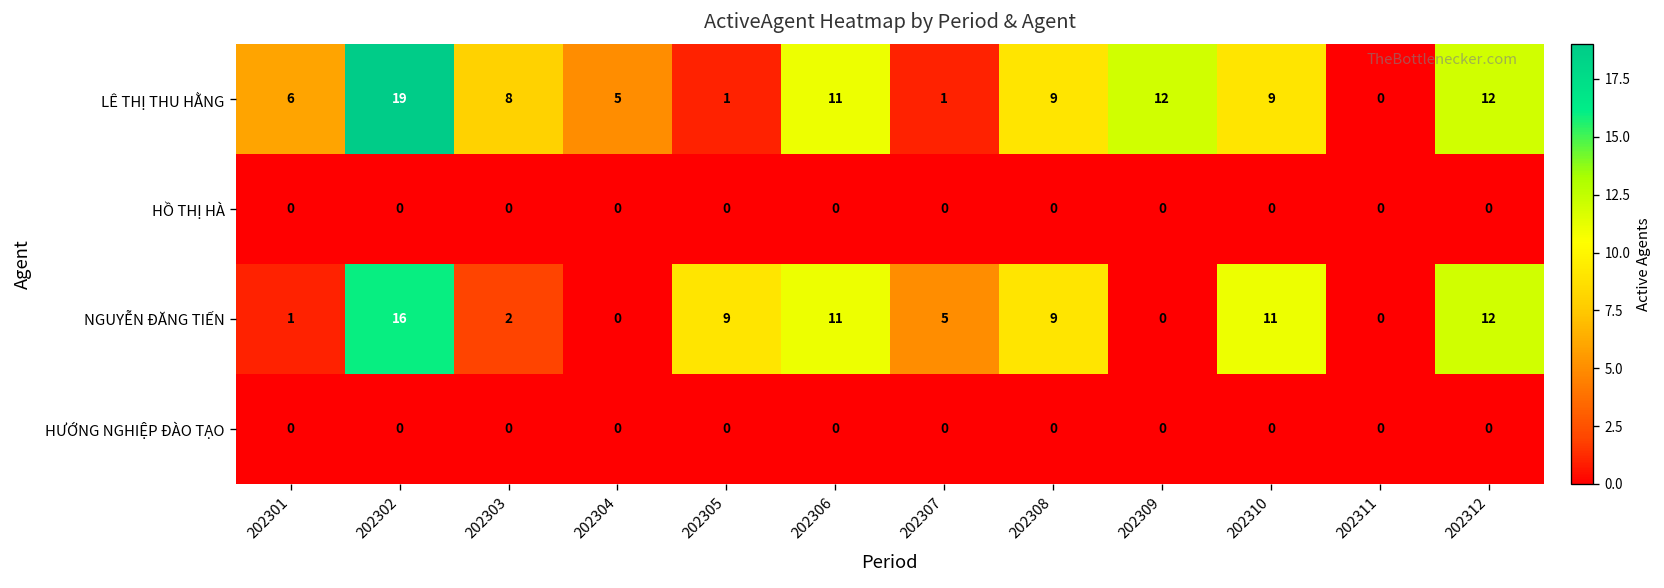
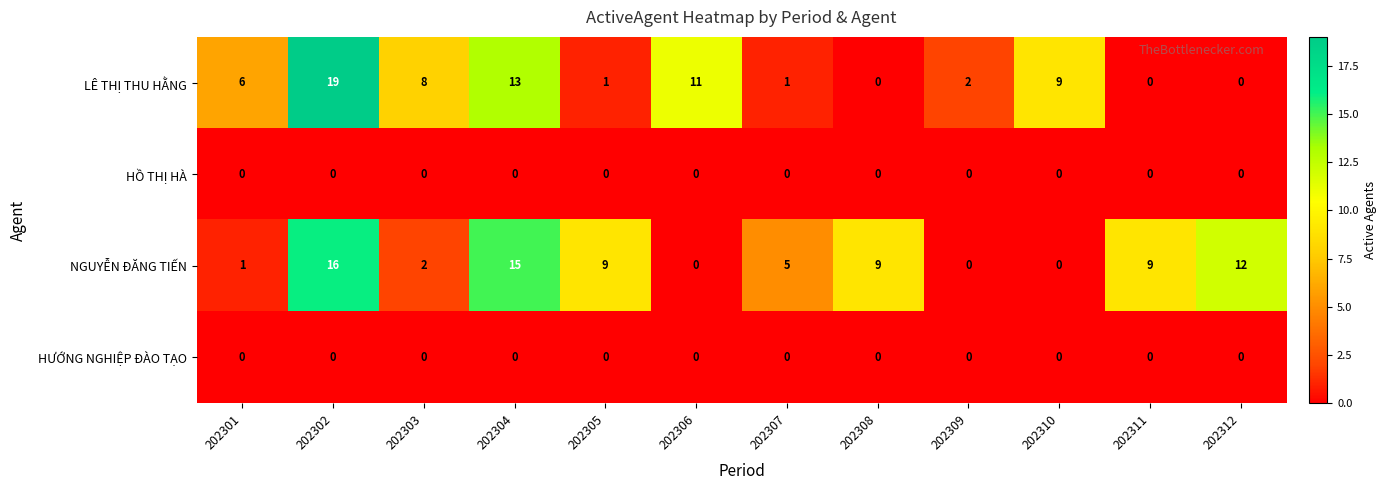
  {
    "LÊ THỊ THU HẰNG": {
      "202301": 6,
      "202302": 19,
      "202303": 8,
-     "202304": 5,
+     "202304": 13,
      "202305": 1,
      "202306": 11,
      "202307": 1,
-     "202308": 9,
-     "202309": 12,
+     "202308": 0,
+     "202309": 2,
      "202310": 9,
      "202311": 0,
-     "202312": 12
+     "202312": 0
    },
    "HỒ THỊ HÀ": {
      "202301": 0,
      "202302": 0,
      "202303": 0,
      "202304": 0,
      "202305": 0,
      "202306": 0,
      "202307": 0,
      "202308": 0,
      "202309": 0,
      "202310": 0,
      "202311": 0,
      "202312": 0
    },
    "NGUYỄN ĐĂNG TIẾN": {
      "202301": 1,
      "202302": 16,
      "202303": 2,
-     "202304": 0,
+     "202304": 15,
      "202305": 9,
-     "202306": 11,
+     "202306": 0,
      "202307": 5,
      "202308": 9,
      "202309": 0,
-     "202310": 11,
-     "202311": 0,
+     "202310": 0,
+     "202311": 9,
      "202312": 12
    },
    "HƯỚNG NGHIỆP ĐÀO TẠO": {
      "202301": 0,
      "202302": 0,
      "202303": 0,
      "202304": 0,
      "202305": 0,
      "202306": 0,
      "202307": 0,
      "202308": 0,
      "202309": 0,
      "202310": 0,
      "202311": 0,
      "202312": 0
    }
  }
